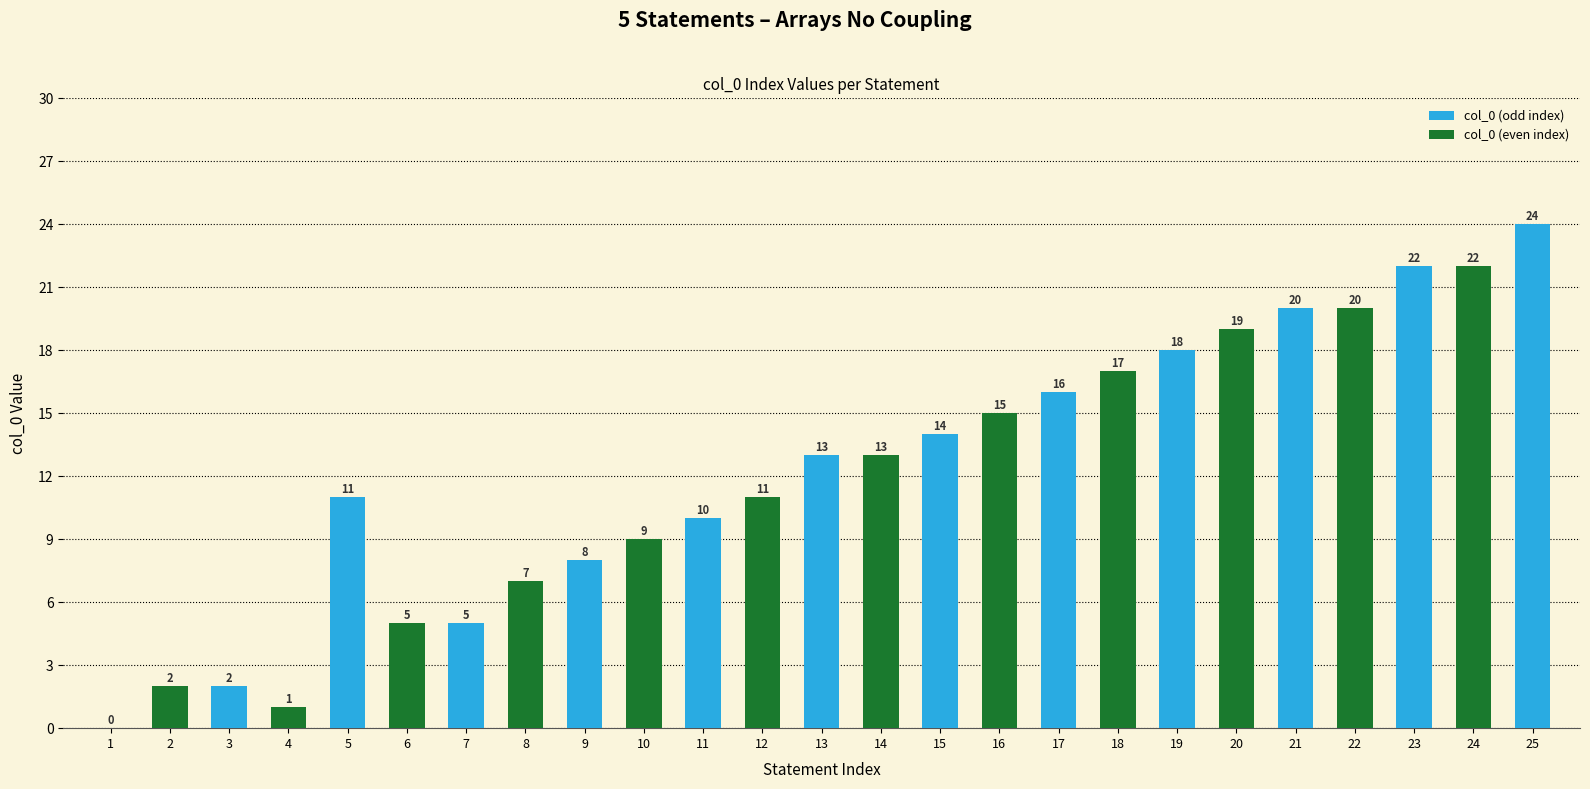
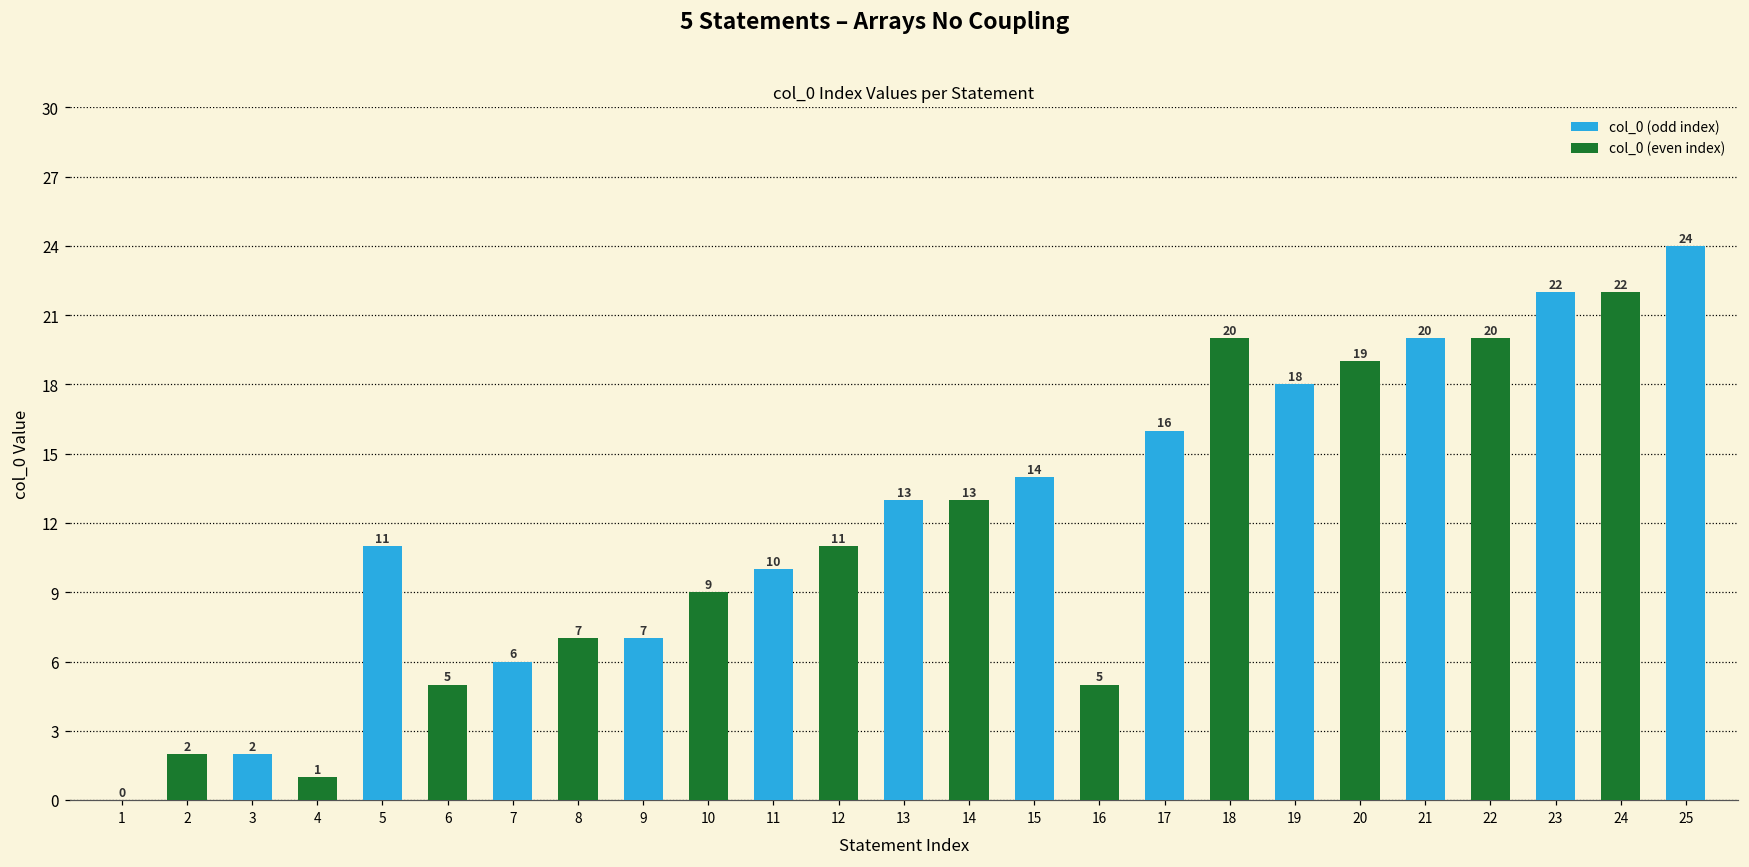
  {
    "1": 0,
    "2": 2,
    "3": 2,
    "4": 1,
    "5": 11,
    "6": 5,
-   "7": 5,
+   "7": 6,
    "8": 7,
-   "9": 8,
+   "9": 7,
    "10": 9,
    "11": 10,
    "12": 11,
    "13": 13,
    "14": 13,
    "15": 14,
-   "16": 15,
+   "16": 5,
    "17": 16,
-   "18": 17,
+   "18": 20,
    "19": 18,
    "20": 19,
    "21": 20,
    "22": 20,
    "23": 22,
    "24": 22,
    "25": 24
  }
